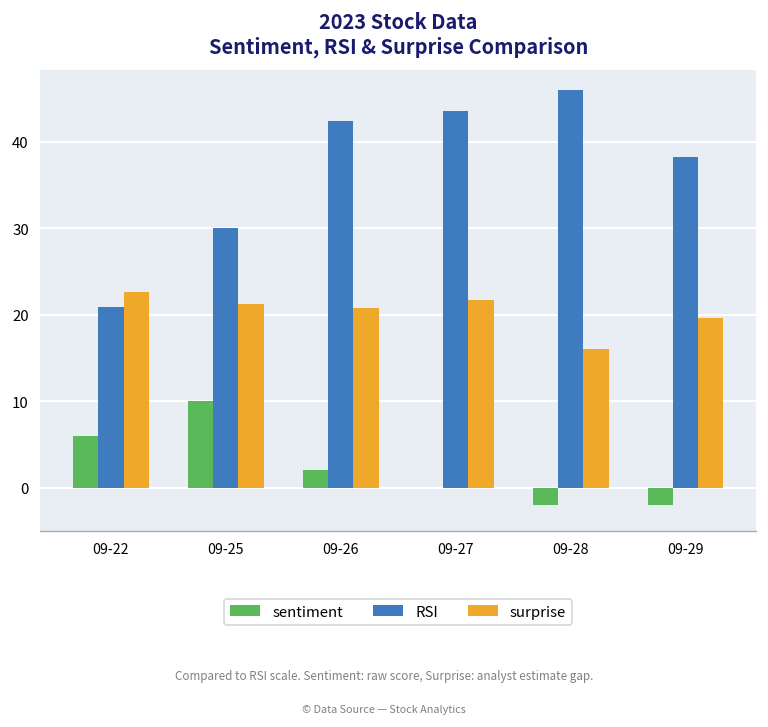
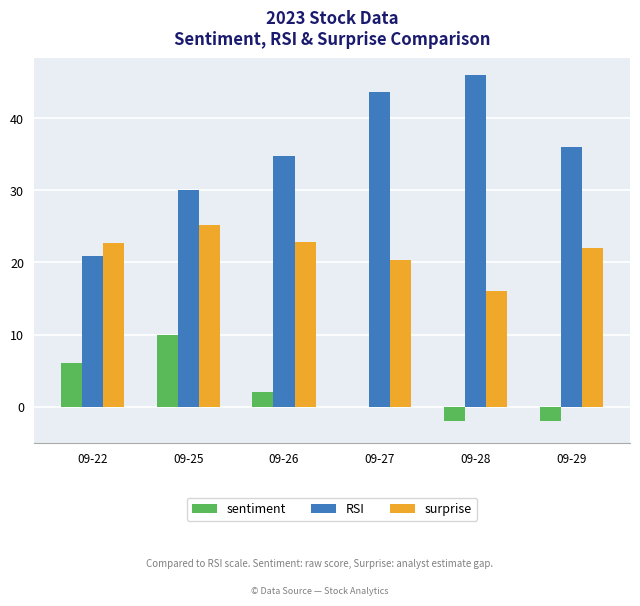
  {
    "sentiment": {
      "09-22": 6,
      "09-25": 10,
      "09-26": 2,
      "09-27": 0,
      "09-28": -2,
      "09-29": -2
    },
    "RSI": {
      "09-22": 21,
      "09-25": 30,
-     "09-26": 42,
+     "09-26": 35,
      "09-27": 44,
      "09-28": 46,
-     "09-29": 38
+     "09-29": 36
    },
    "surprise": {
      "09-22": 23,
-     "09-25": 21,
-     "09-26": 21,
-     "09-27": 22,
+     "09-25": 25,
+     "09-26": 23,
+     "09-27": 20,
      "09-28": 16,
-     "09-29": 20
+     "09-29": 22
    }
  }
